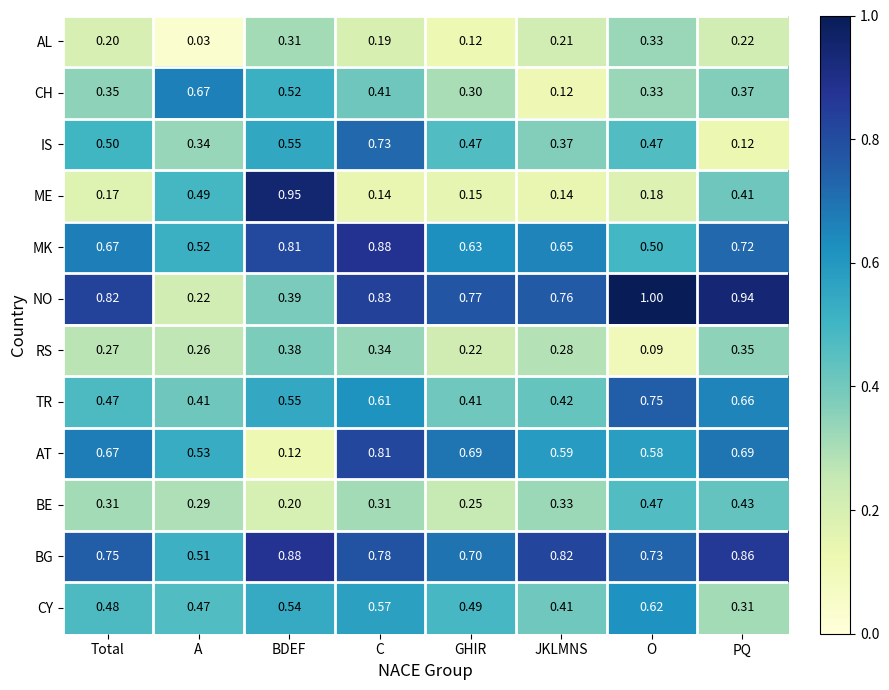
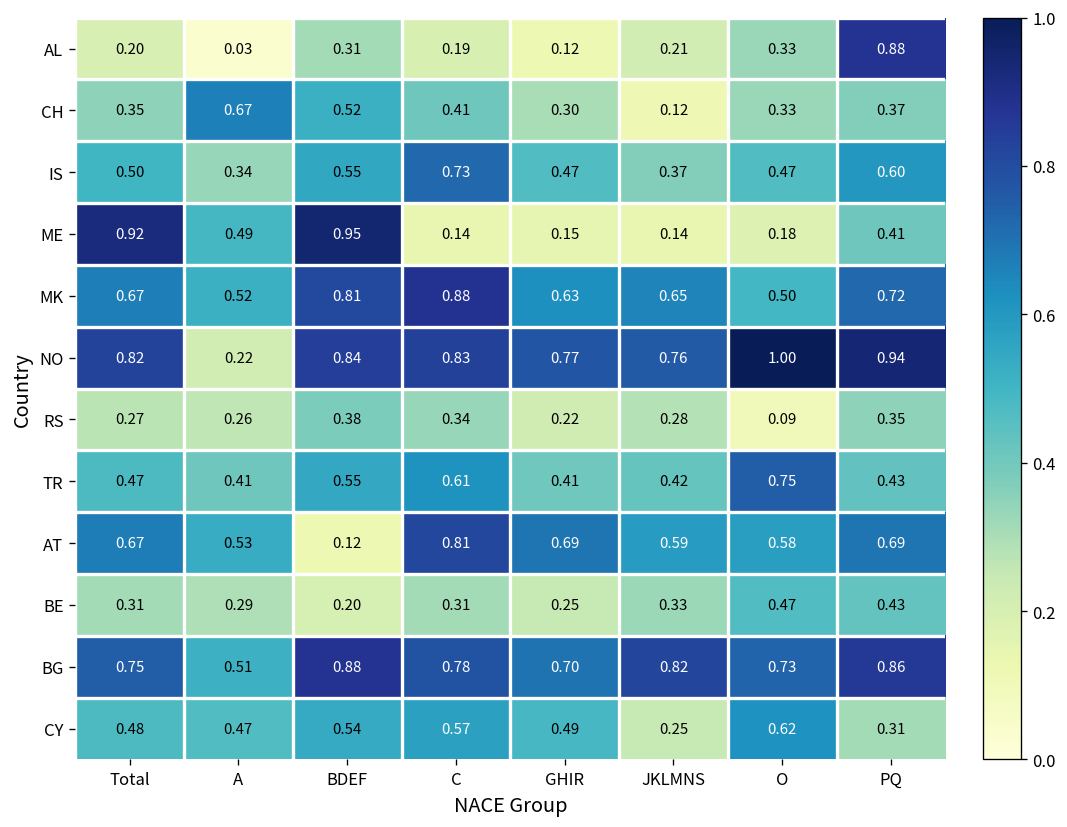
  {
    "AL": {
      "Total": 0.20,
      "A": 0.03,
      "BDEF": 0.31,
      "C": 0.19,
      "GHIR": 0.12,
      "JKLMNS": 0.21,
      "O": 0.33,
-     "PQ": 0.22
+     "PQ": 0.88
    },
    "CH": {
      "Total": 0.35,
      "A": 0.67,
      "BDEF": 0.52,
      "C": 0.41,
      "GHIR": 0.30,
      "JKLMNS": 0.12,
      "O": 0.33,
      "PQ": 0.37
    },
    "IS": {
      "Total": 0.50,
      "A": 0.34,
      "BDEF": 0.55,
      "C": 0.73,
      "GHIR": 0.47,
      "JKLMNS": 0.37,
      "O": 0.47,
-     "PQ": 0.12
+     "PQ": 0.60
    },
    "ME": {
-     "Total": 0.17,
+     "Total": 0.92,
      "A": 0.49,
      "BDEF": 0.95,
      "C": 0.14,
      "GHIR": 0.15,
      "JKLMNS": 0.14,
      "O": 0.18,
      "PQ": 0.41
    },
    "MK": {
      "Total": 0.67,
      "A": 0.52,
      "BDEF": 0.81,
      "C": 0.88,
      "GHIR": 0.63,
      "JKLMNS": 0.65,
      "O": 0.50,
      "PQ": 0.72
    },
    "NO": {
      "Total": 0.82,
      "A": 0.22,
-     "BDEF": 0.39,
+     "BDEF": 0.84,
      "C": 0.83,
      "GHIR": 0.77,
      "JKLMNS": 0.76,
      "O": 1.00,
      "PQ": 0.94
    },
    "RS": {
      "Total": 0.27,
      "A": 0.26,
      "BDEF": 0.38,
      "C": 0.34,
      "GHIR": 0.22,
      "JKLMNS": 0.28,
      "O": 0.09,
      "PQ": 0.35
    },
    "TR": {
      "Total": 0.47,
      "A": 0.41,
      "BDEF": 0.55,
      "C": 0.61,
      "GHIR": 0.41,
      "JKLMNS": 0.42,
      "O": 0.75,
-     "PQ": 0.66
+     "PQ": 0.43
    },
    "AT": {
      "Total": 0.67,
      "A": 0.53,
      "BDEF": 0.12,
      "C": 0.81,
      "GHIR": 0.69,
      "JKLMNS": 0.59,
      "O": 0.58,
      "PQ": 0.69
    },
    "BE": {
      "Total": 0.31,
      "A": 0.29,
      "BDEF": 0.20,
      "C": 0.31,
      "GHIR": 0.25,
      "JKLMNS": 0.33,
      "O": 0.47,
      "PQ": 0.43
    },
    "BG": {
      "Total": 0.75,
      "A": 0.51,
      "BDEF": 0.88,
      "C": 0.78,
      "GHIR": 0.70,
      "JKLMNS": 0.82,
      "O": 0.73,
      "PQ": 0.86
    },
    "CY": {
      "Total": 0.48,
      "A": 0.47,
      "BDEF": 0.54,
      "C": 0.57,
      "GHIR": 0.49,
-     "JKLMNS": 0.41,
+     "JKLMNS": 0.25,
      "O": 0.62,
      "PQ": 0.31
    }
  }
